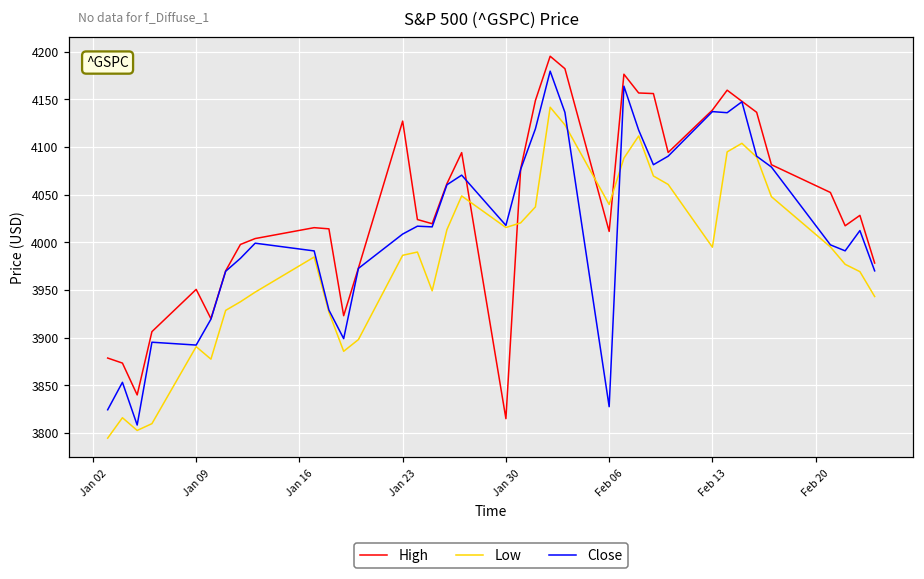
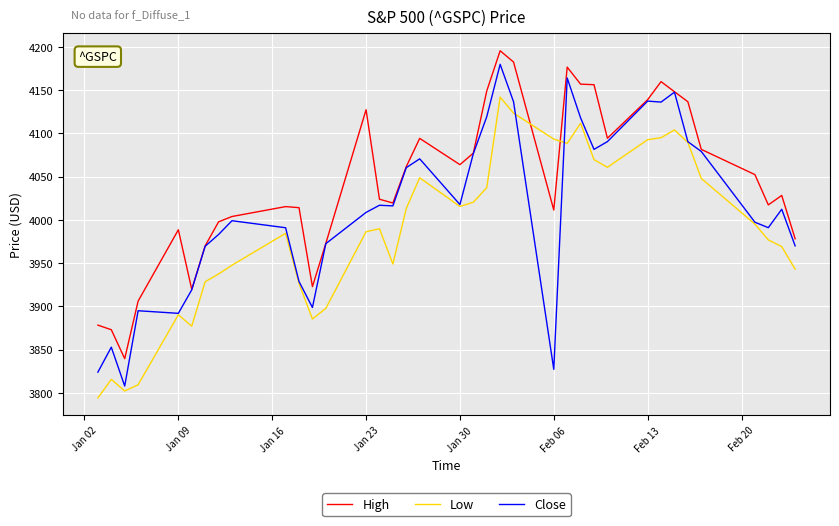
  {
    "High": {
-     "Jan 09": 3950,
+     "Jan 09": 3990,
      "Jan 23": 4130,
-     "Jan 30": 3810,
+     "Jan 30": 4060,
      "Feb 06": 4010
    },
    "Low": {
      "Jan 23": 3990,
-     "Feb 06": 4040,
-     "Feb 13": 3990
+     "Feb 06": 4090,
+     "Feb 13": 4090
    },
    "Close": {
      "Jan 23": 4010,
      "Feb 06": 3830
    }
  }
